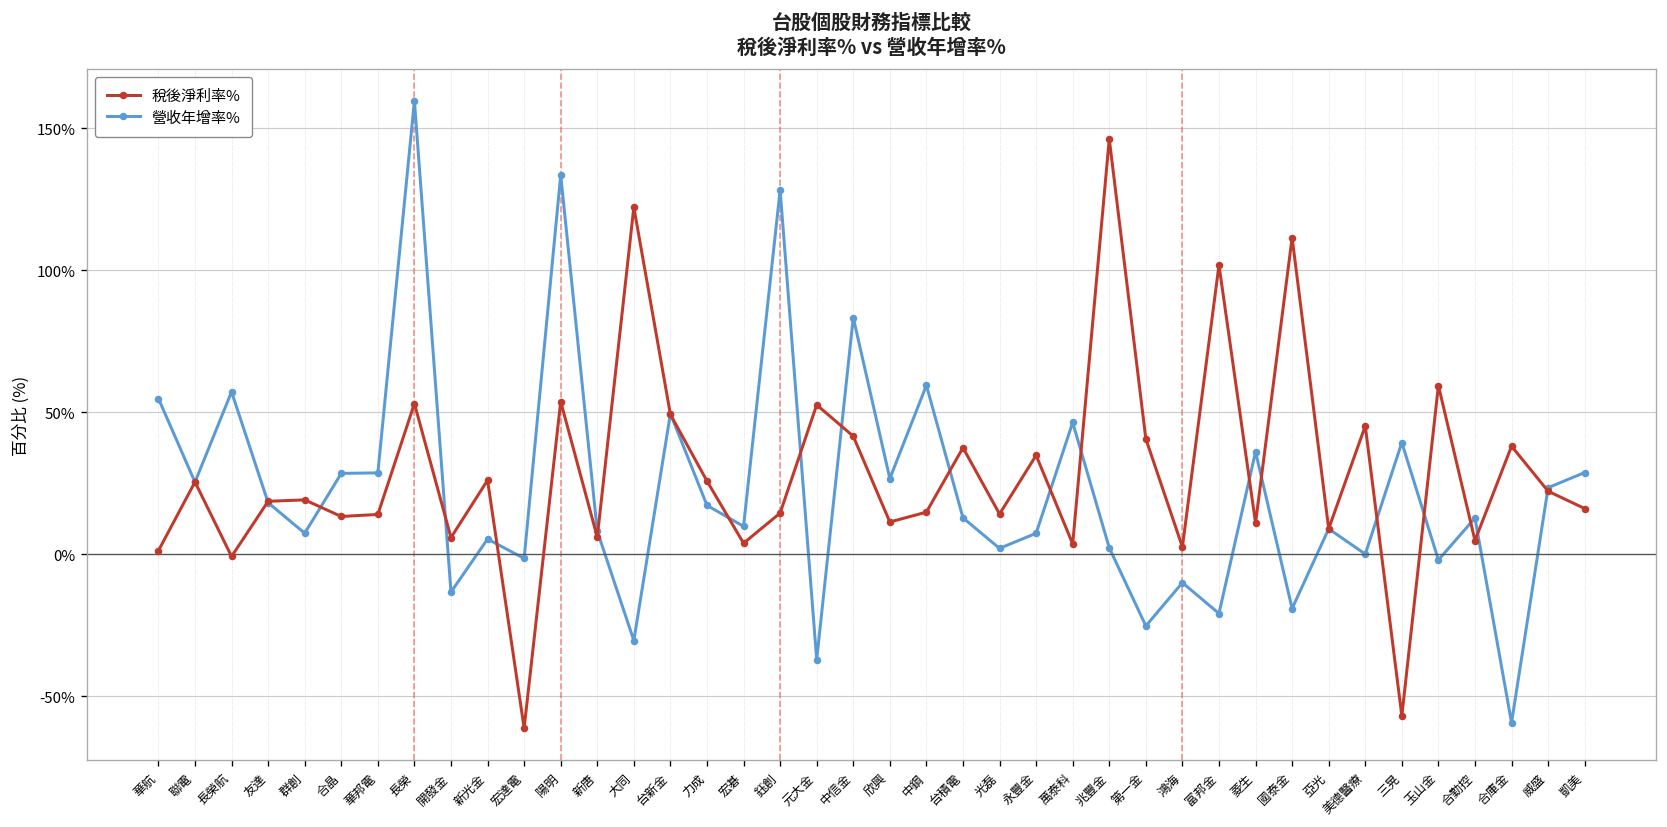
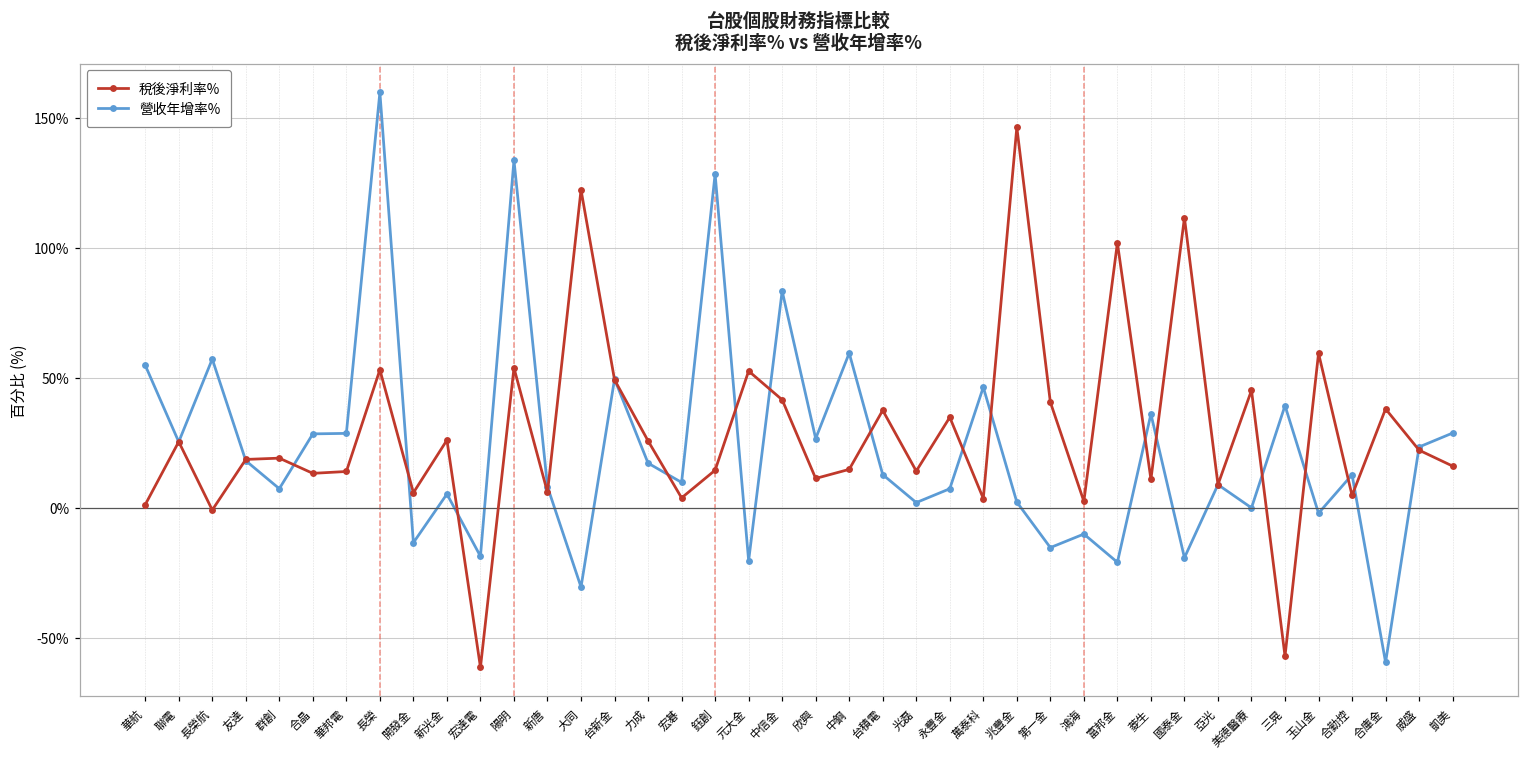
  {
    "稅後淨利率%": {
      "華航": "1%",
      "長榮航": "-1%",
      "群創": "19%",
      "合晶": "13%",
      "華邦電": "14%",
      "長榮": "53%",
      "開發金": "6%",
      "新光金": "26%",
      "宏達電": "-61%",
      "陽明": "54%",
      "新唐": "6%",
      "大同": "122%",
      "力成": "26%",
      "宏碁": "4%",
      "鈺創": "14%",
      "元大金": "53%",
      "中信金": "42%",
      "欣興": "11%",
      "中鋼": "15%",
      "台積電": "37%",
      "光磊": "14%",
      "永豐金": "35%",
      "萬泰科": "4%",
      "兆豐金": "146%",
      "第一金": "41%",
      "鴻海": "3%",
      "富邦金": "102%",
      "菱生": "11%",
      "國泰金": "112%",
      "美德醫療": "45%",
      "三晃": "-57%",
      "玉山金": "59%",
      "合勤控": "5%",
      "合庫金": "38%",
      "威盛": "22%",
      "凱美": "16%"
    },
    "營收年增率%": {
      "華航": "55%",
      "長榮航": "57%",
      "群創": "7%",
      "合晶": "28%",
      "華邦電": "29%",
      "長榮": "160%",
      "開發金": "-13%",
      "新光金": "5%",
-     "宏達電": "-2%",
+     "宏達電": "-19%",
      "陽明": "134%",
      "新唐": "8%",
      "大同": "-30%",
      "力成": "17%",
      "宏碁": "10%",
      "鈺創": "128%",
-     "元大金": "-37%",
+     "元大金": "-20%",
      "中信金": "83%",
      "欣興": "27%",
      "中鋼": "59%",
      "台積電": "13%",
      "光磊": "2%",
      "永豐金": "7%",
      "萬泰科": "46%",
      "兆豐金": "2%",
-     "第一金": "-25%",
+     "第一金": "-15%",
      "鴻海": "-10%",
      "富邦金": "-21%",
      "菱生": "36%",
      "國泰金": "-19%",
      "美德醫療": "0%",
      "三晃": "39%",
      "玉山金": "-2%",
      "合勤控": "13%",
      "合庫金": "-59%",
      "威盛": "23%",
      "凱美": "29%"
    }
  }
